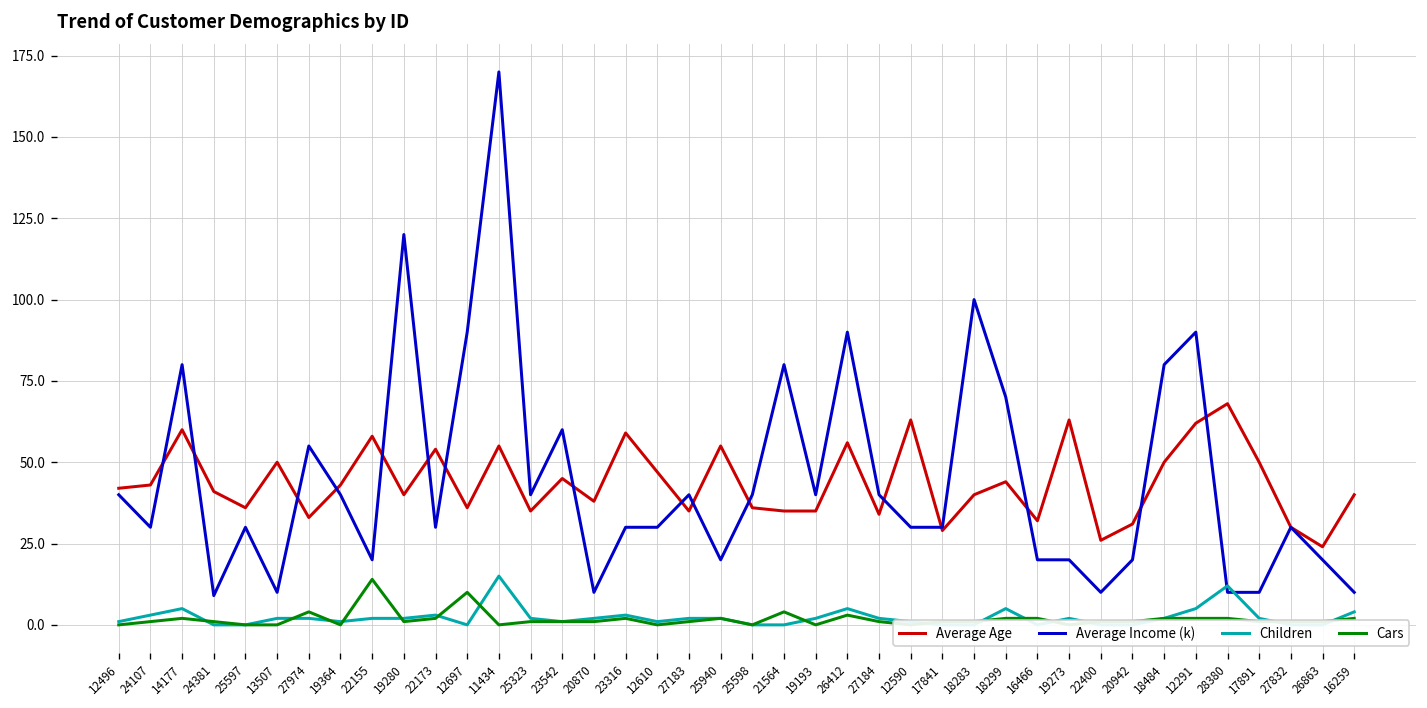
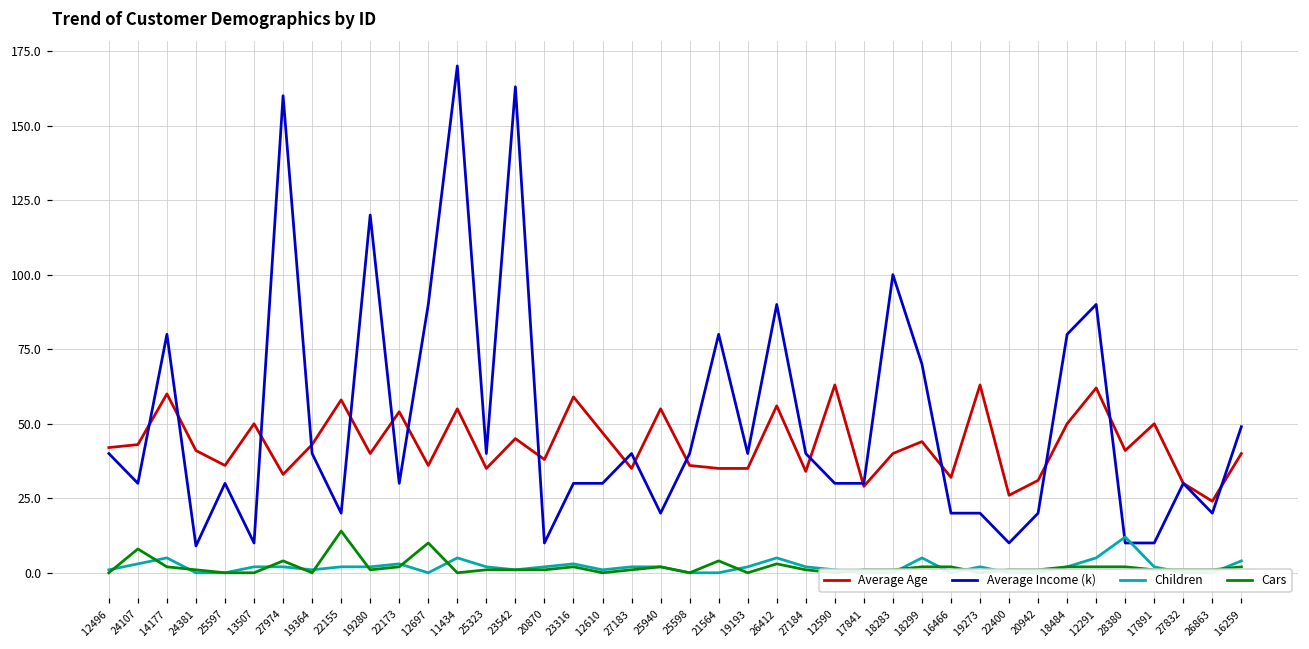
  {
    "Average Age": {
      "12496": 42,
      "24107": 43,
      "14177": 60,
      "24381": 41,
      "25597": 36,
      "13507": 50,
      "27974": 33,
      "19364": 43,
      "22155": 58,
      "19280": 40,
      "22173": 54,
      "12697": 36,
      "11434": 55,
      "25323": 35,
      "23542": 45,
      "20870": 38,
      "23316": 59,
      "12610": 47,
      "27183": 35,
      "25940": 55,
      "25598": 36,
      "21564": 35,
      "19193": 35,
      "26412": 56,
      "27184": 34,
      "12590": 63,
      "17841": 29,
      "18283": 40,
      "18299": 44,
      "16466": 32,
      "19273": 63,
      "22400": 26,
      "20942": 31,
      "18484": 50,
      "12291": 62,
-     "28380": 68,
+     "28380": 41,
      "17891": 50,
      "26863": 24,
      "16259": 40
    },
    "Average Income (k)": {
      "12496": 40,
      "24107": 30,
      "14177": 80,
      "24381": 9,
      "25597": 30,
      "13507": 10,
-     "27974": 55,
+     "27974": 160,
      "19364": 40,
      "22155": 20,
      "19280": 120,
      "22173": 30,
      "12697": 90,
      "11434": 170,
      "25323": 40,
-     "23542": 60,
+     "23542": 163,
      "20870": 10,
      "23316": 30,
      "12610": 30,
      "27183": 40,
      "25940": 20,
      "25598": 40,
      "21564": 80,
      "19193": 40,
      "26412": 90,
      "27184": 40,
      "12590": 30,
      "17841": 30,
      "18283": 100,
      "18299": 70,
      "16466": 20,
      "19273": 20,
      "22400": 10,
      "20942": 20,
      "18484": 80,
      "12291": 90,
      "28380": 10,
      "17891": 10,
      "26863": 20,
-     "16259": 10
+     "16259": 49
    },
    "Children": {
      "12496": 1,
      "24107": 3,
      "14177": 5,
      "24381": 0,
      "13507": 2,
      "27974": 2,
      "19364": 1,
      "22155": 2,
      "19280": 2,
      "22173": 3,
      "12697": 0,
-     "11434": 15,
+     "11434": 5,
      "25323": 2,
      "20870": 2,
      "23316": 3,
      "12610": 1,
      "27183": 2,
      "21564": 0,
      "19193": 2,
      "26412": 5,
      "27184": 2,
      "12590": 1,
      "18299": 5,
      "19273": 2,
      "12291": 5,
      "28380": 12,
      "17891": 2,
      "16259": 4
    },
    "Cars": {
      "12496": 0,
-     "24107": 1,
+     "24107": 8,
      "14177": 2,
      "24381": 1,
      "13507": 0,
      "27974": 4,
      "19364": 0,
      "22155": 14,
      "19280": 1,
      "22173": 2,
      "12697": 10,
      "11434": 0,
      "25323": 1,
      "20870": 1,
      "23316": 2,
      "12610": 0,
      "27183": 1,
      "21564": 4,
      "19193": 0,
      "26412": 3,
      "27184": 1,
      "17841": 1,
      "18283": 1,
      "18299": 2,
      "16466": 2,
      "22400": 1,
      "20942": 1,
      "12291": 2,
      "28380": 2,
      "17891": 1,
      "27832": 1,
      "26863": 1,
      "16259": 2
    }
  }
